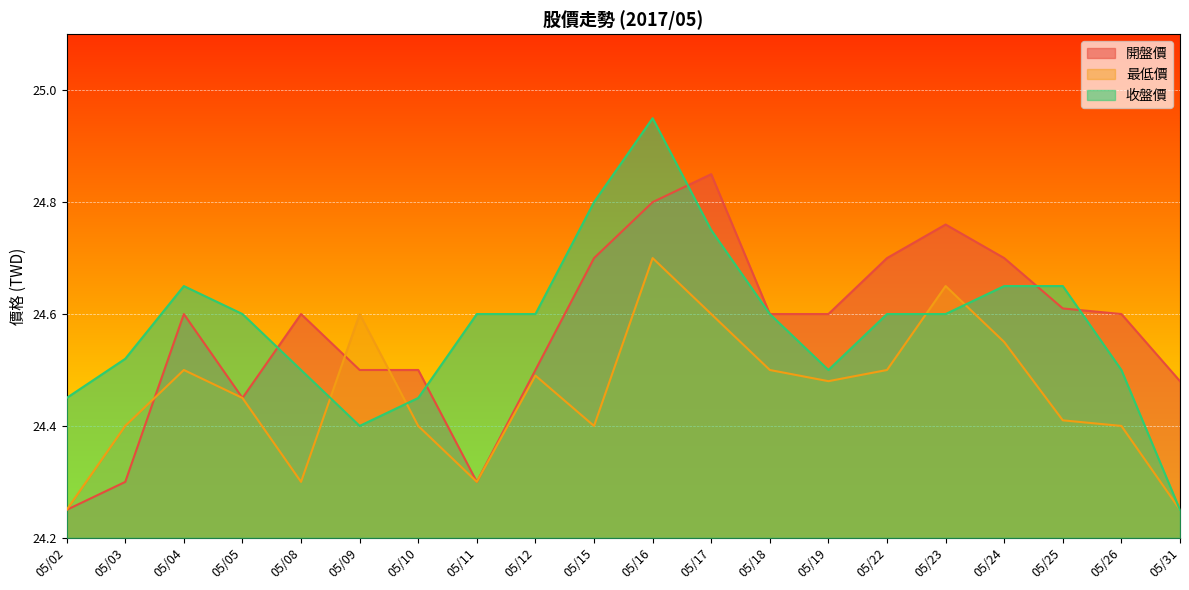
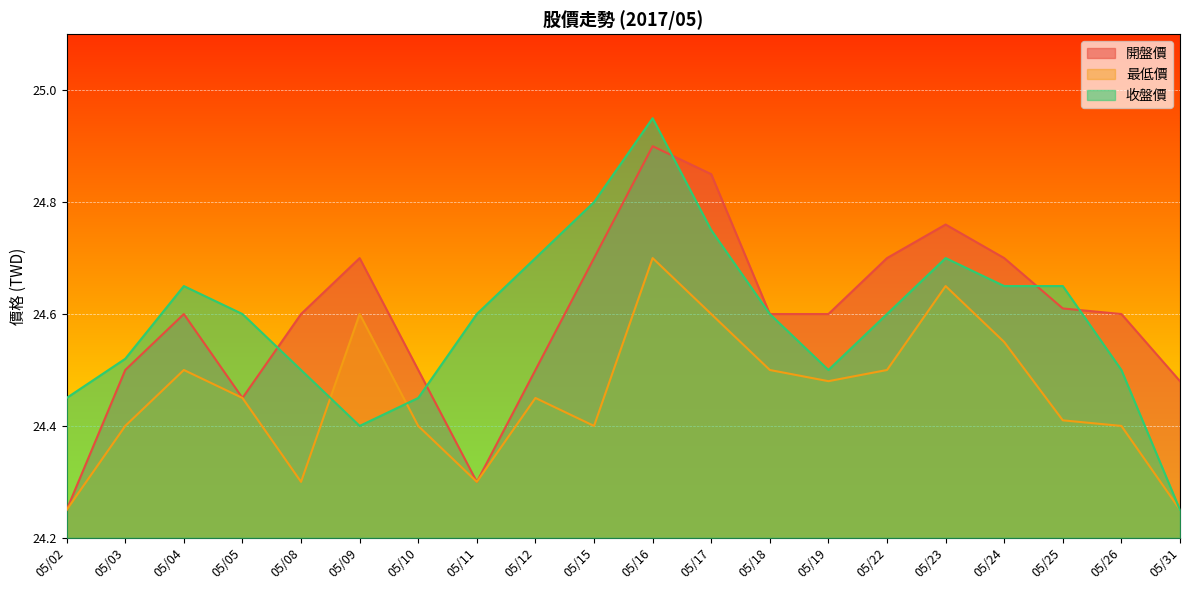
  {
    "開盤價": {
-     "05/03": 24.3,
+     "05/03": 24.5,
      "05/04": 24.6,
      "05/08": 24.6,
-     "05/09": 24.5,
+     "05/09": 24.7,
      "05/10": 24.5,
      "05/12": 24.5,
      "05/15": 24.7,
-     "05/16": 24.8,
+     "05/16": 24.9,
      "05/17": 24.85,
      "05/19": 24.6,
      "05/22": 24.7,
      "05/23": 24.76,
      "05/24": 24.7,
      "05/25": 24.61,
      "05/26": 24.6,
      "05/31": 24.48
    },
    "最低價": {
      "05/03": 24.40,
      "05/04": 24.50,
      "05/08": 24.30,
      "05/09": 24.60,
      "05/10": 24.40,
-     "05/12": 24.49,
+     "05/12": 24.45,
      "05/15": 24.40,
      "05/16": 24.70,
      "05/17": 24.60,
      "05/18": 24.50,
      "05/19": 24.48,
      "05/22": 24.50,
      "05/23": 24.65,
      "05/24": 24.55,
      "05/25": 24.41,
      "05/26": 24.40
    },
    "收盤價": {
      "05/02": 24.45,
      "05/03": 24.52,
      "05/04": 24.65,
      "05/05": 24.6,
      "05/08": 24.5,
      "05/09": 24.4,
      "05/10": 24.45,
      "05/11": 24.6,
-     "05/12": 24.6,
+     "05/12": 24.7,
      "05/15": 24.8,
      "05/16": 24.95,
      "05/17": 24.75,
      "05/19": 24.5,
      "05/22": 24.6,
-     "05/23": 24.6,
+     "05/23": 24.7,
      "05/24": 24.65,
      "05/25": 24.65,
      "05/26": 24.5
    }
  }
